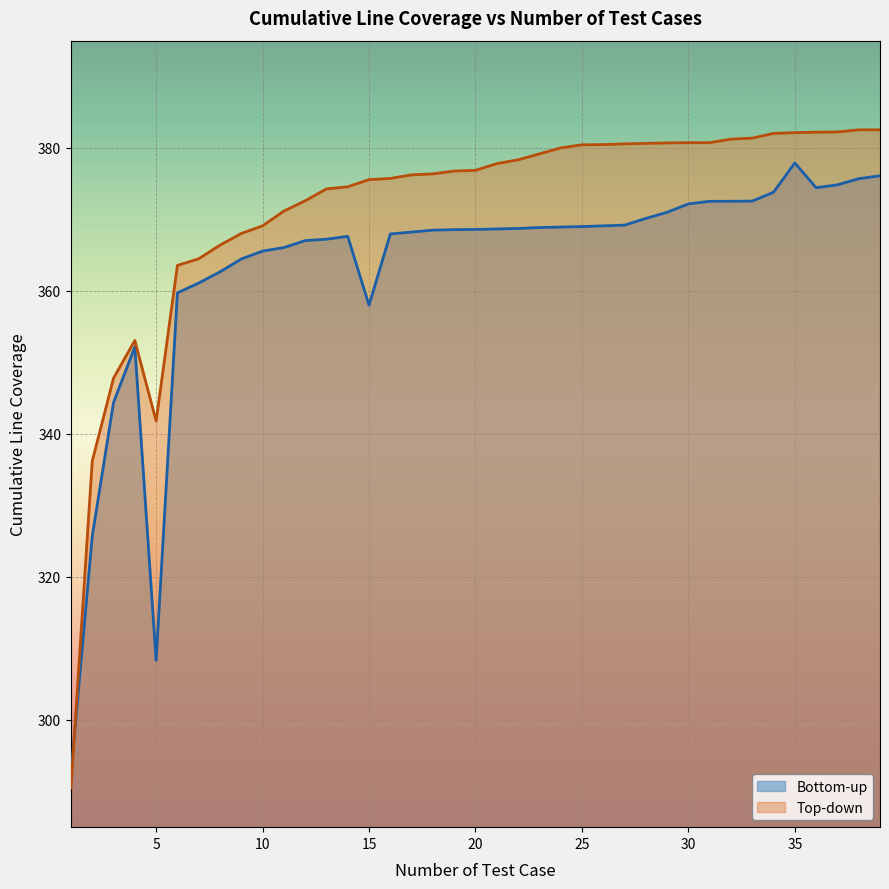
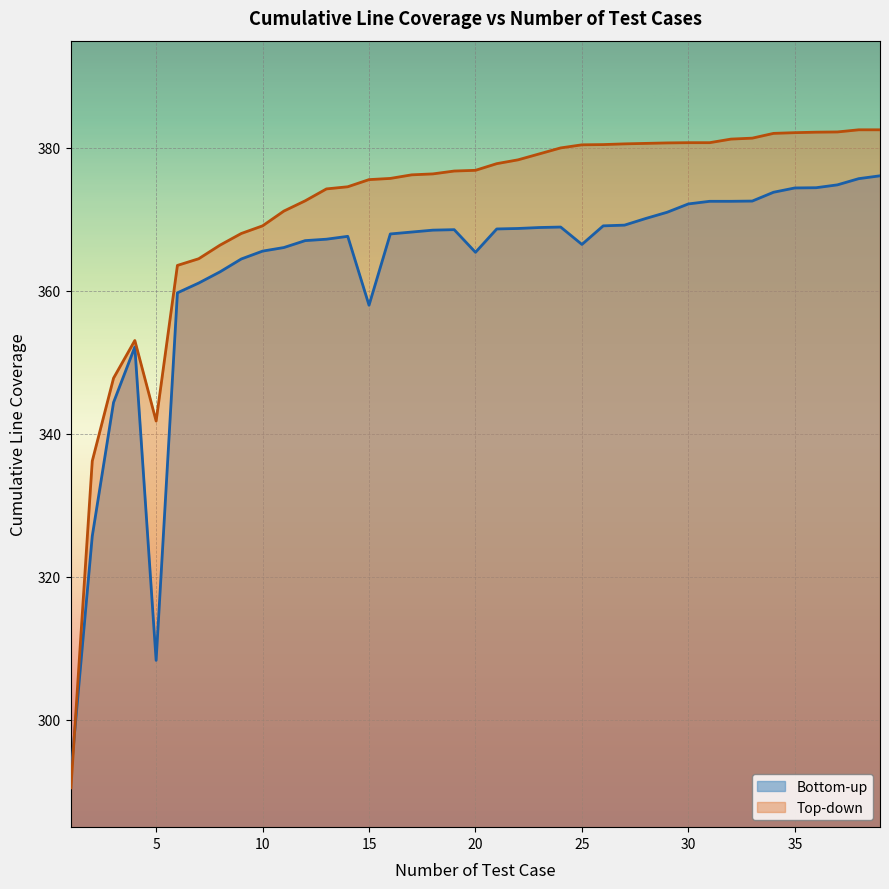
  {
    "Bottom-up": {
      "5": 308,
      "10": 366,
      "15": 358,
-     "20": 369,
-     "25": 369,
+     "20": 365,
+     "25": 367,
      "30": 372,
-     "35": 378
+     "35": 374
    },
    "Top-down": {
      "5": 342,
      "10": 369,
      "15": 376,
      "20": 377,
      "25": 380,
      "30": 381,
      "35": 382
    }
  }
